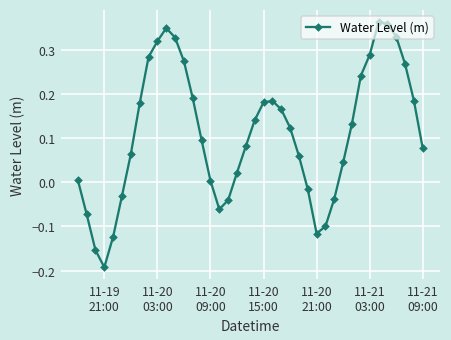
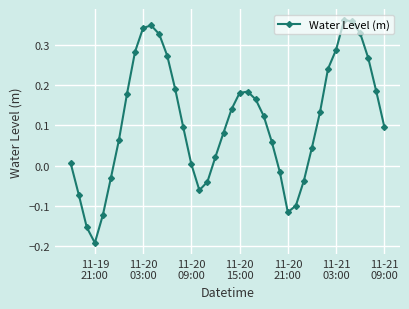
  {
    "11-19 21:00": -0.19,
-   "11-20 03:00": 0.32,
+   "11-20 03:00": 0.34,
    "11-20 09:00": 0.00,
    "11-20 15:00": 0.18,
    "11-20 21:00": -0.12,
    "11-21 03:00": 0.29,
-   "11-21 09:00": 0.08
+   "11-21 09:00": 0.10
  }
